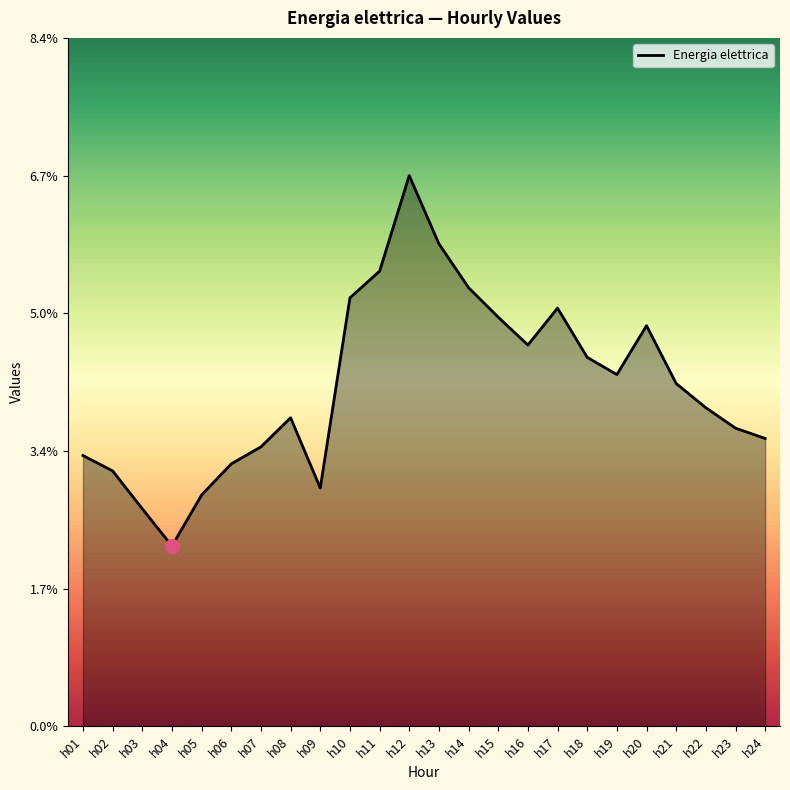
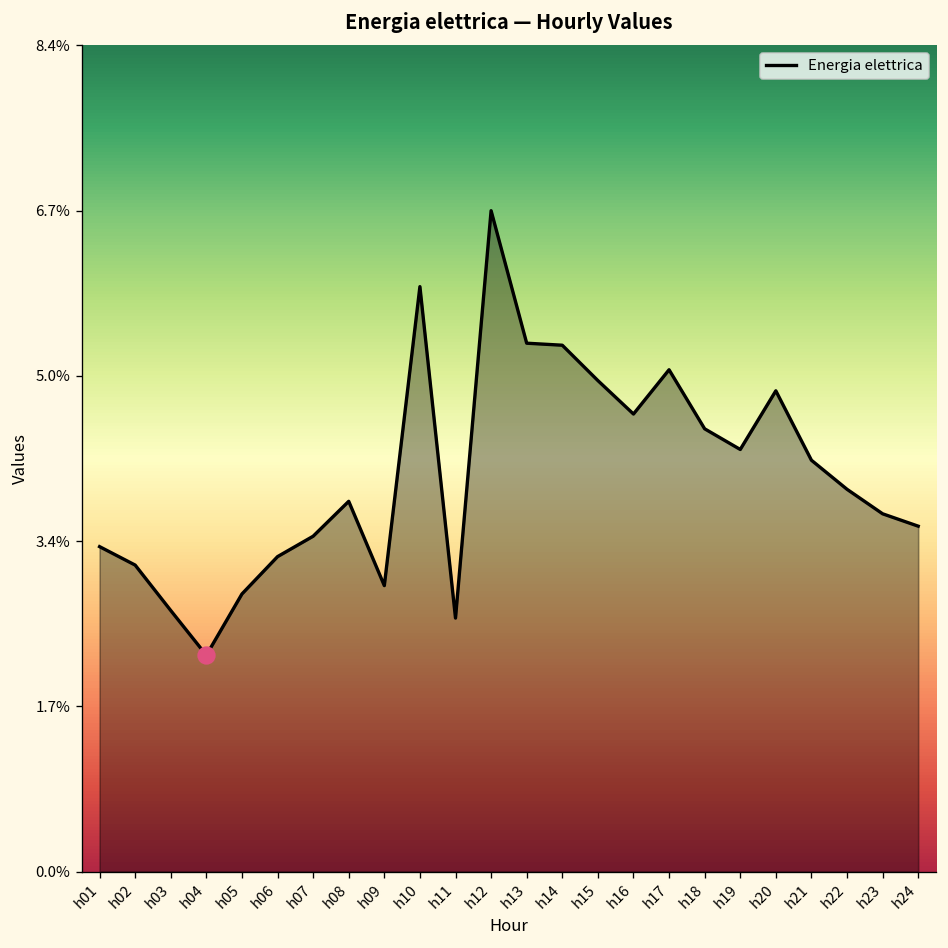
  {
    "Energia elettrica": {
      "h01": "3.3%",
      "h02": "3.1%",
      "h03": "2.6%",
      "h05": "2.8%",
      "h06": "3.2%",
      "h07": "3.4%",
      "h08": "3.8%",
      "h09": "2.9%",
-     "h10": "5.2%",
-     "h11": "5.5%",
+     "h10": "5.9%",
+     "h11": "2.6%",
      "h12": "6.7%",
-     "h13": "5.9%",
+     "h13": "5.4%",
      "h14": "5.3%",
      "h15": "5.0%",
      "h16": "4.6%",
      "h17": "5.1%",
      "h18": "4.5%",
      "h19": "4.3%",
      "h20": "4.9%",
      "h21": "4.2%",
      "h22": "3.9%",
      "h23": "3.6%",
      "h24": "3.5%"
    }
  }
